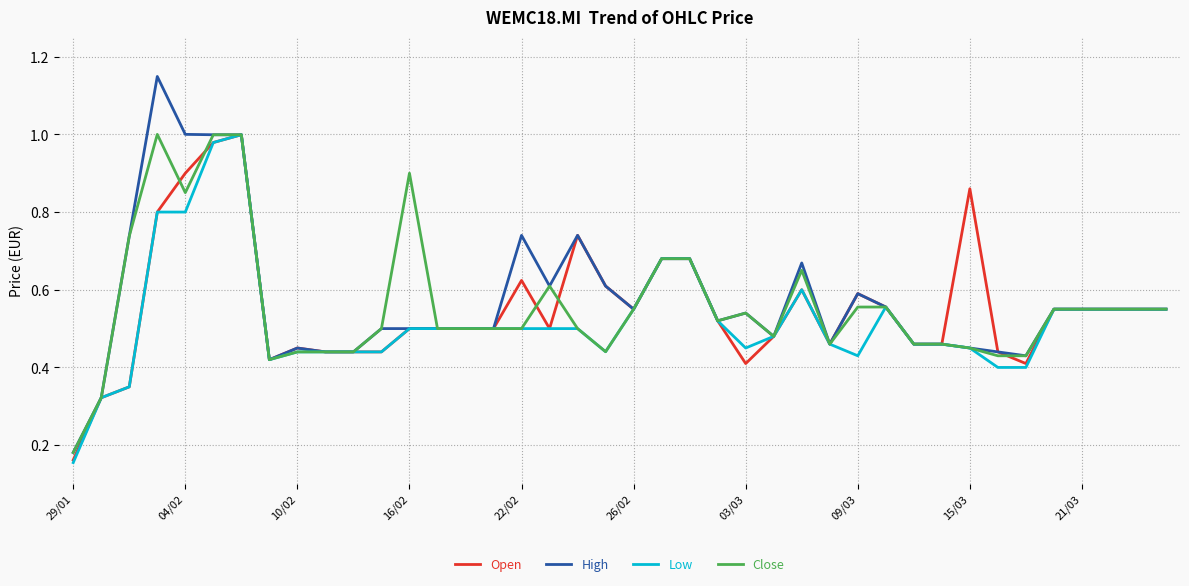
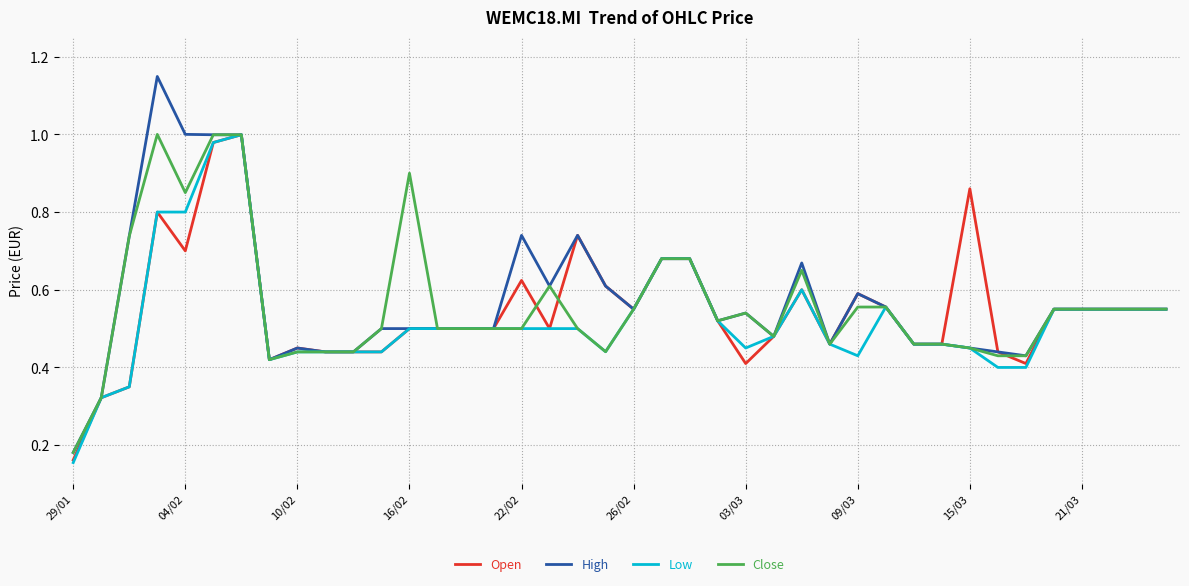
  {
    "Open": {
      "29/01": 0.16,
-     "04/02": 0.9,
+     "04/02": 0.7,
      "22/02": 0.62,
      "03/03": 0.41,
      "15/03": 0.86
    },
    "High": {
      "04/02": 1.0,
      "22/02": 0.74
    },
    "Low": {
      "29/01": 0.16,
      "04/02": 0.8,
      "03/03": 0.45,
      "09/03": 0.43
    },
    "Close": {
      "04/02": 0.85,
      "16/02": 0.9,
      "09/03": 0.56
    }
  }
